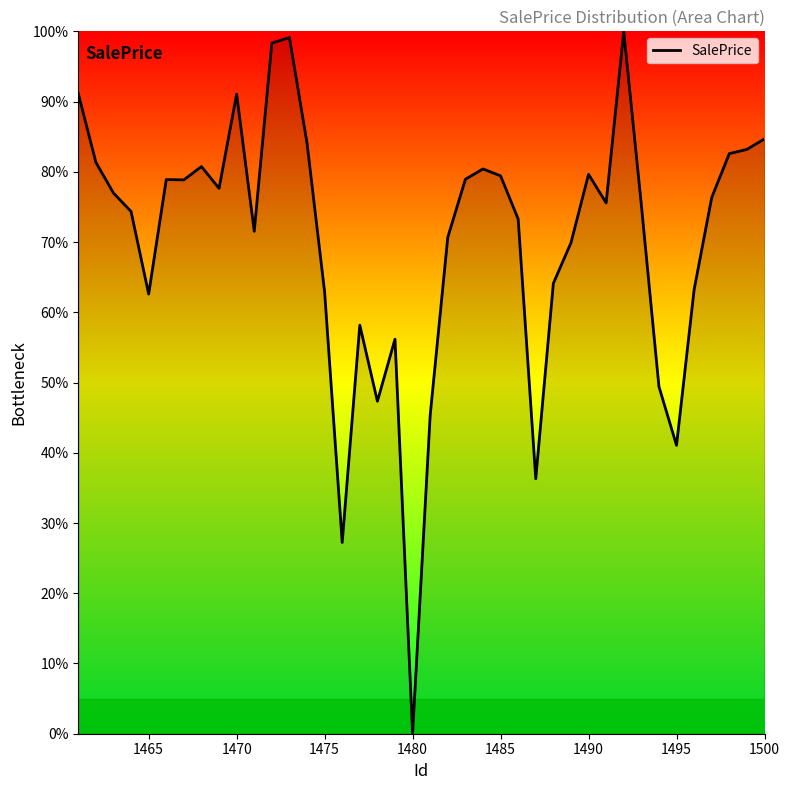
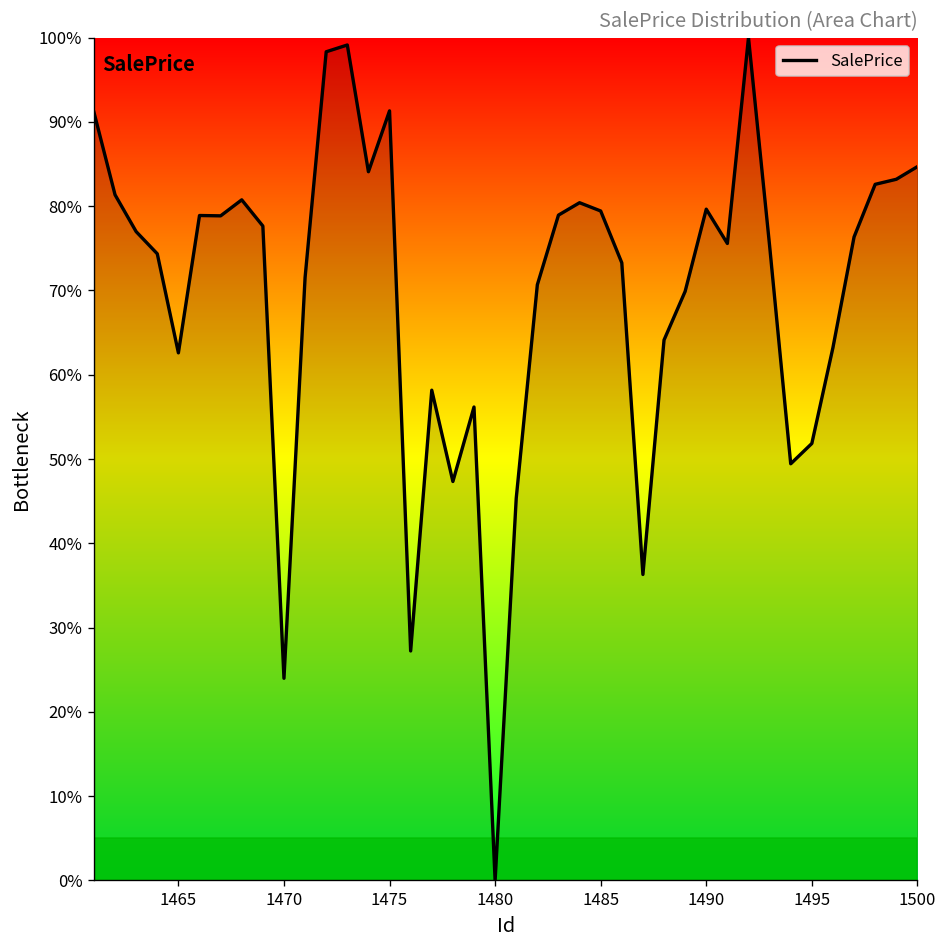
  {
    "1465": "63%",
-   "1470": "91%",
-   "1475": "63%",
+   "1470": "24%",
+   "1475": "91%",
    "1485": "79%",
    "1490": "80%",
-   "1495": "41%",
+   "1495": "52%",
    "1500": "85%"
  }
